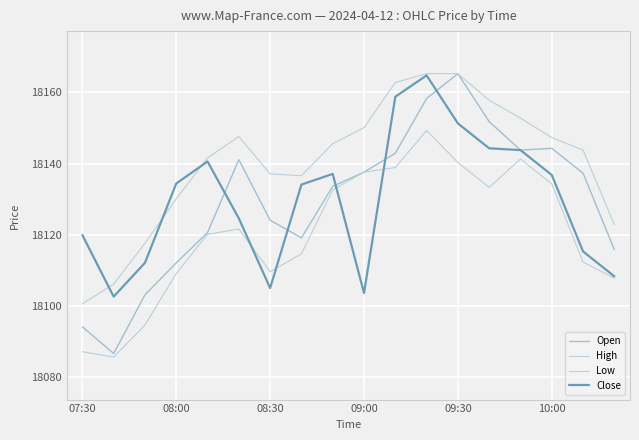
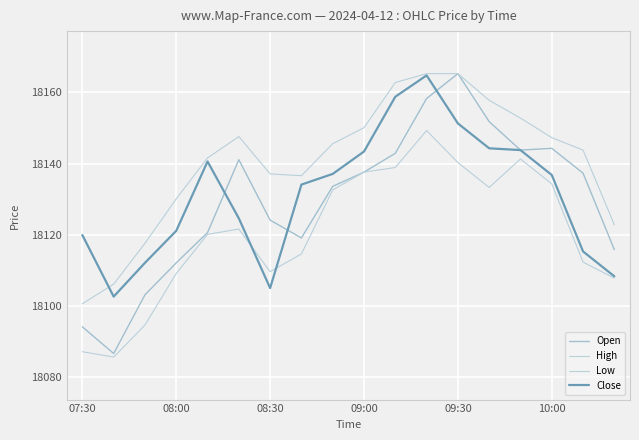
  {
    "Close": {
      "07:30": 18120,
-     "08:00": 18134,
+     "08:00": 18121,
      "08:30": 18105,
-     "09:00": 18104,
+     "09:00": 18143,
      "09:30": 18151,
      "10:00": 18137
    }
  }
